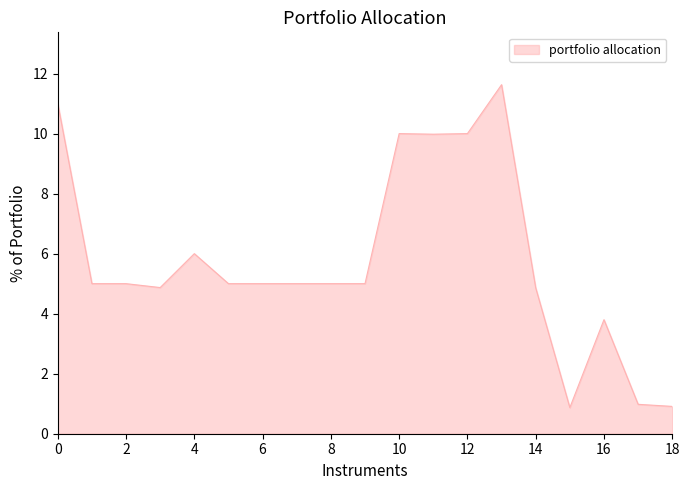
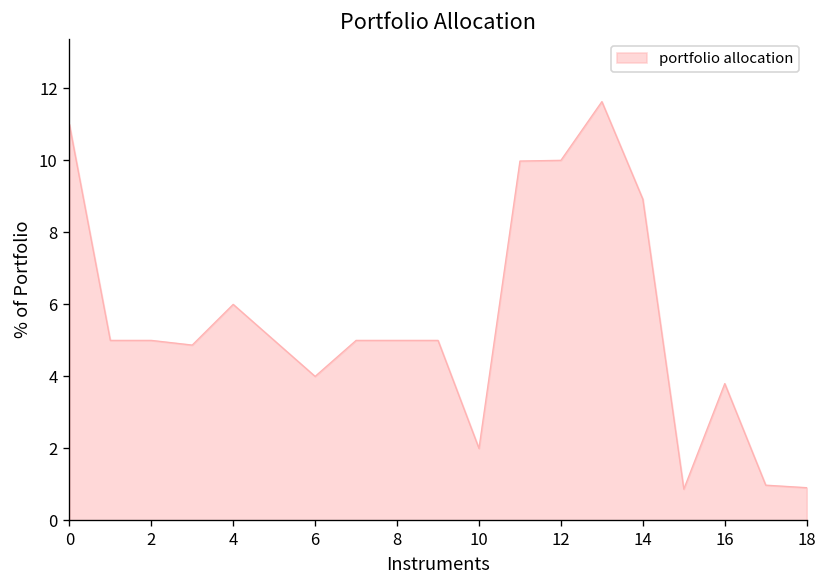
  {
    "0": 11.0,
    "2": 5.0,
    "4": 6.0,
-   "6": 5,
+   "6": 4,
    "8": 5.0,
-   "10": 10,
+   "10": 2,
    "12": 10.0,
-   "14": 4.9,
+   "14": 8.9,
    "16": 3.8,
    "18": 0.9
  }
